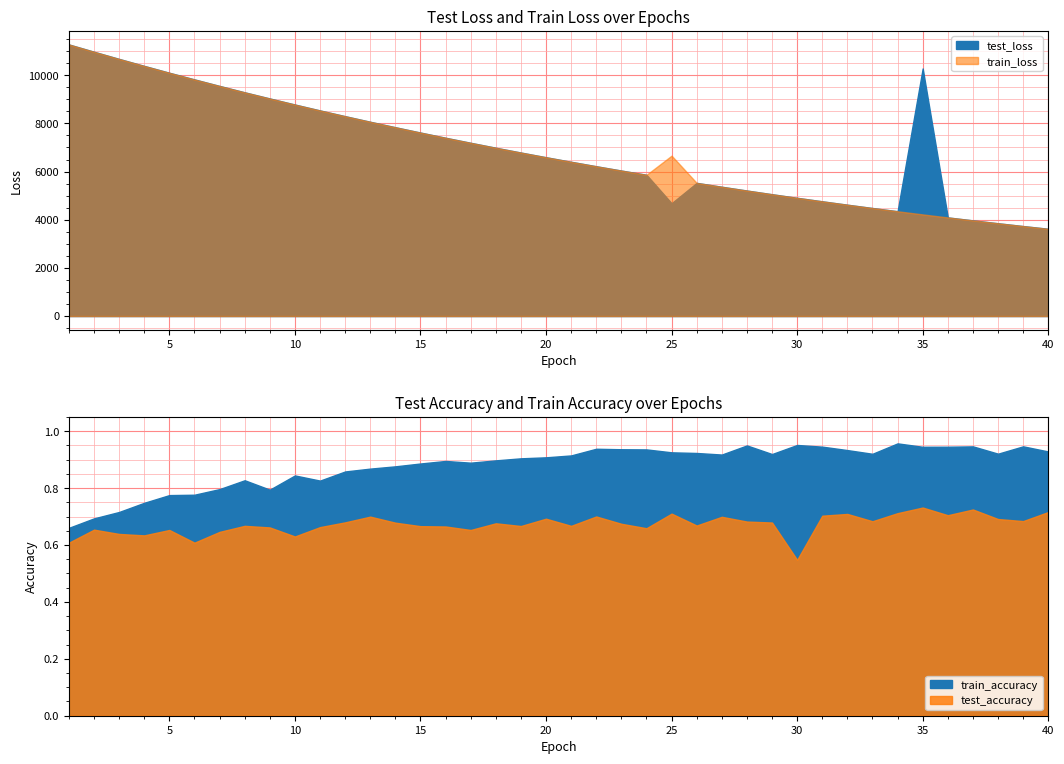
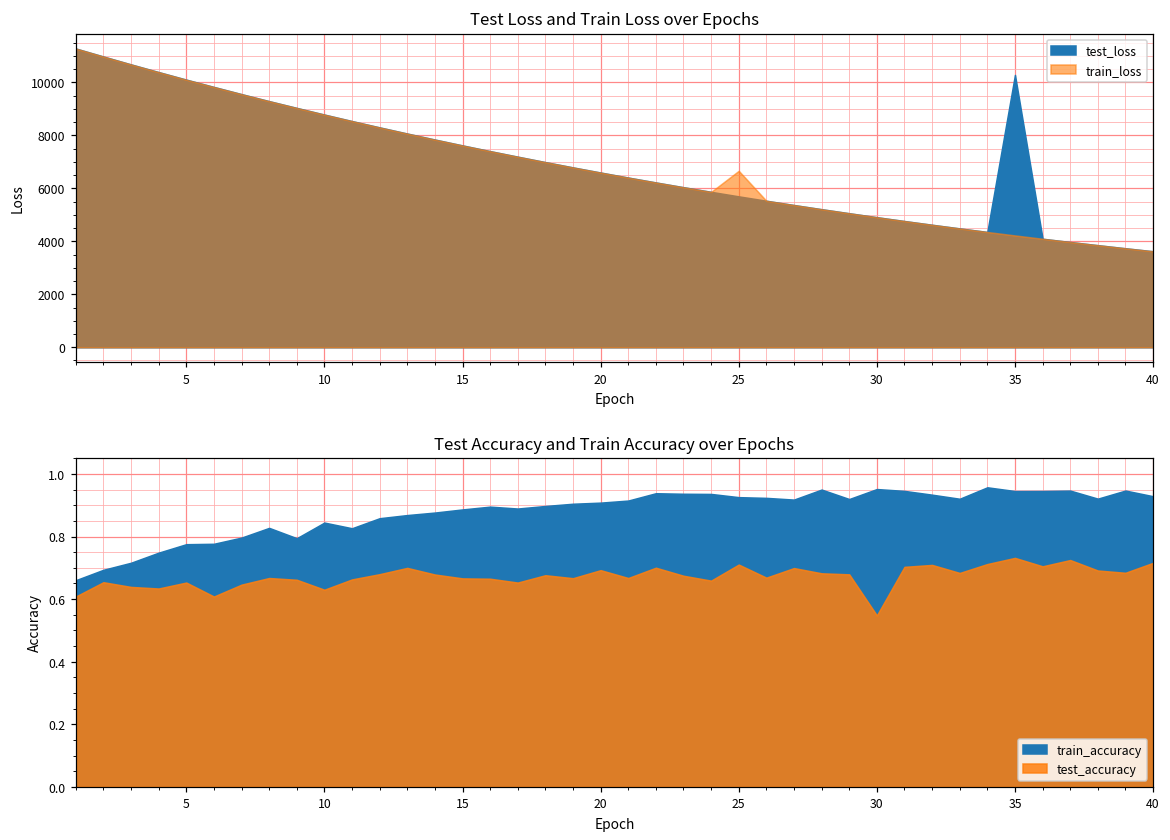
  {
    "Test Loss and Train Loss over Epochs": {
      "test_loss": {
-       "25": 4700,
+       "25": 5700,
        "35": 10300
      },
      "train_loss": {
        "25": 6700,
        "35": 4200
      }
    }
  }
